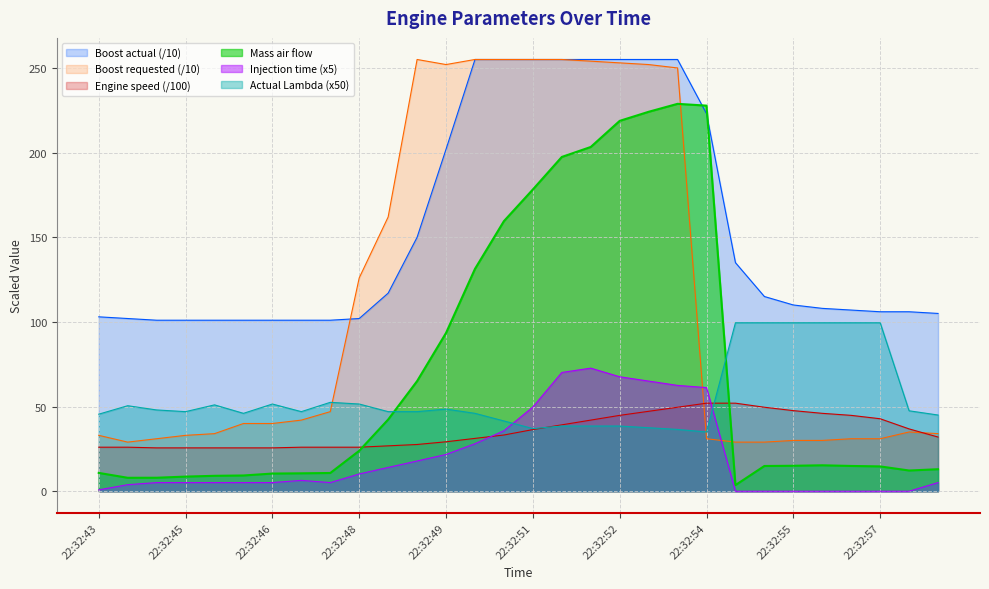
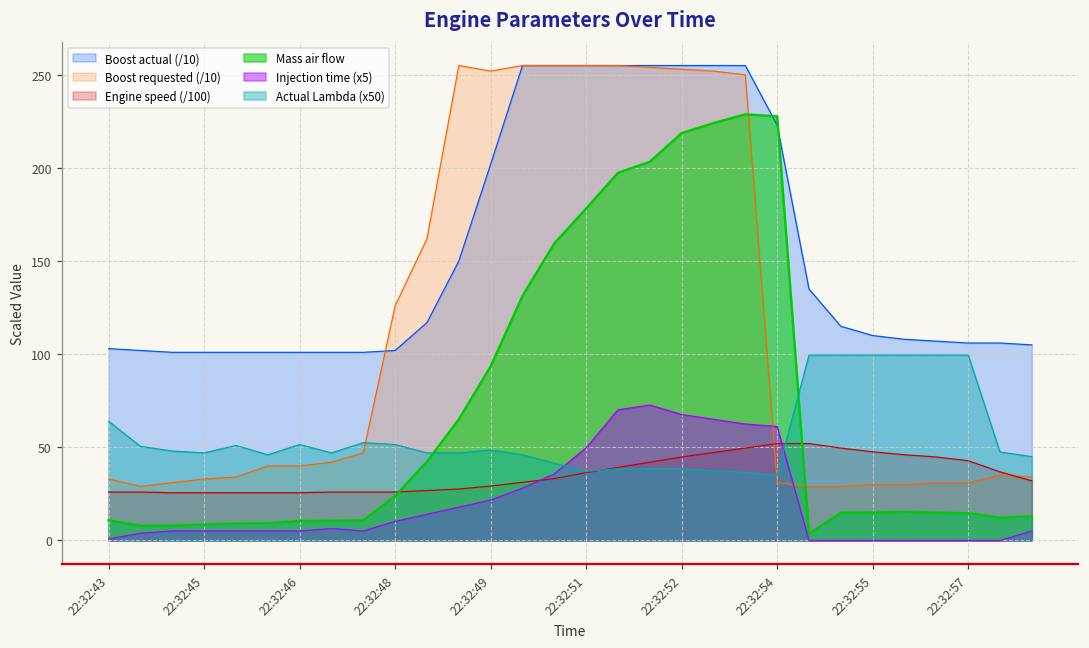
  {
    "Boost actual (/10)": {
      "22:32:43": 103
    },
    "Mass air flow": {
      "22:32:43": 11
    },
    "Injection time (x5)": {
      "22:32:43": 1
    },
    "Actual Lambda (x50)": {
-     "22:32:43": 46
+     "22:32:43": 64
    }
  }
